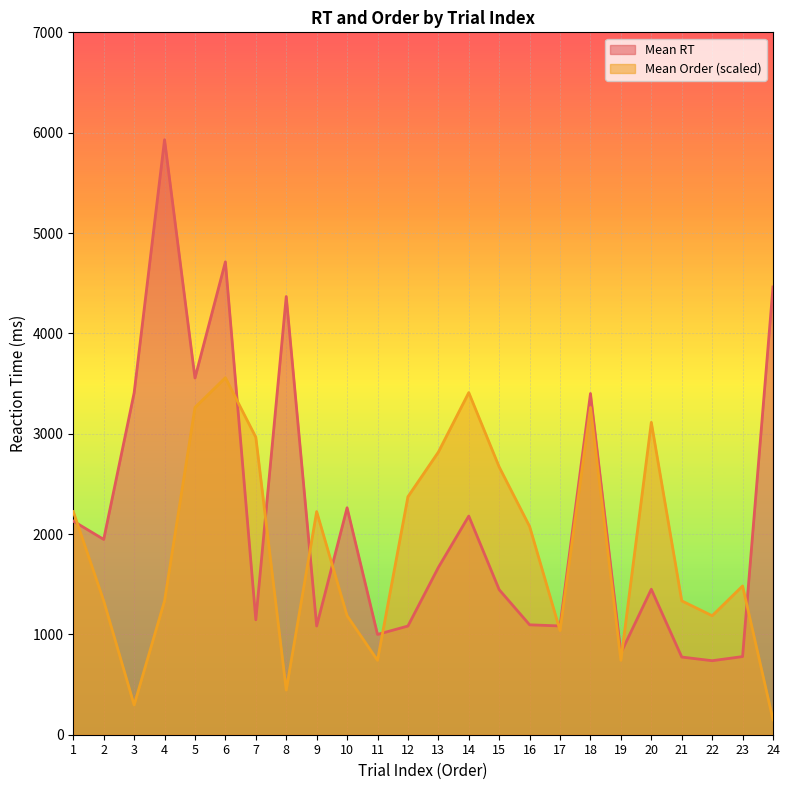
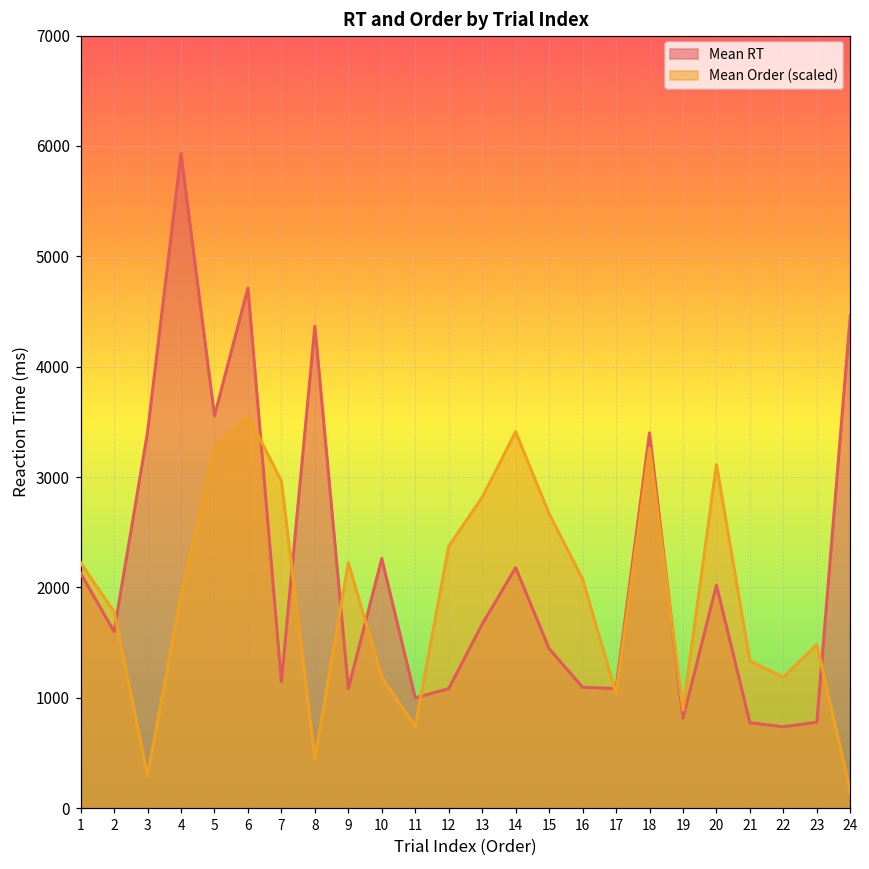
  {
    "Mean RT": {
      "1": 2130,
-     "2": 1950,
+     "2": 1600,
      "3": 3410,
      "4": 5930,
      "5": 3560,
      "6": 4710,
      "7": 1150,
      "8": 4370,
      "9": 1080,
      "10": 2260,
      "11": 1000,
      "12": 1080,
      "13": 1670,
      "14": 2180,
      "15": 1450,
      "16": 1100,
      "17": 1080,
      "18": 3400,
      "19": 810,
-     "20": 1450,
+     "20": 2020,
      "21": 770,
      "22": 740,
      "23": 780,
      "24": 4460
    },
    "Mean Order (scaled)": {
      "1": 2220,
-     "2": 1330,
+     "2": 1780,
      "3": 300,
-     "4": 1330,
+     "4": 1930,
      "5": 3260,
      "6": 3560,
      "7": 2960,
      "8": 440,
      "9": 2220,
      "10": 1190,
      "11": 740,
      "12": 2370,
      "13": 2820,
      "14": 3410,
      "15": 2670,
      "16": 2080,
      "17": 1040,
      "18": 3260,
-     "19": 740,
+     "19": 890,
      "20": 3110,
      "21": 1330,
      "22": 1190,
      "23": 1480,
      "24": 150
    }
  }
